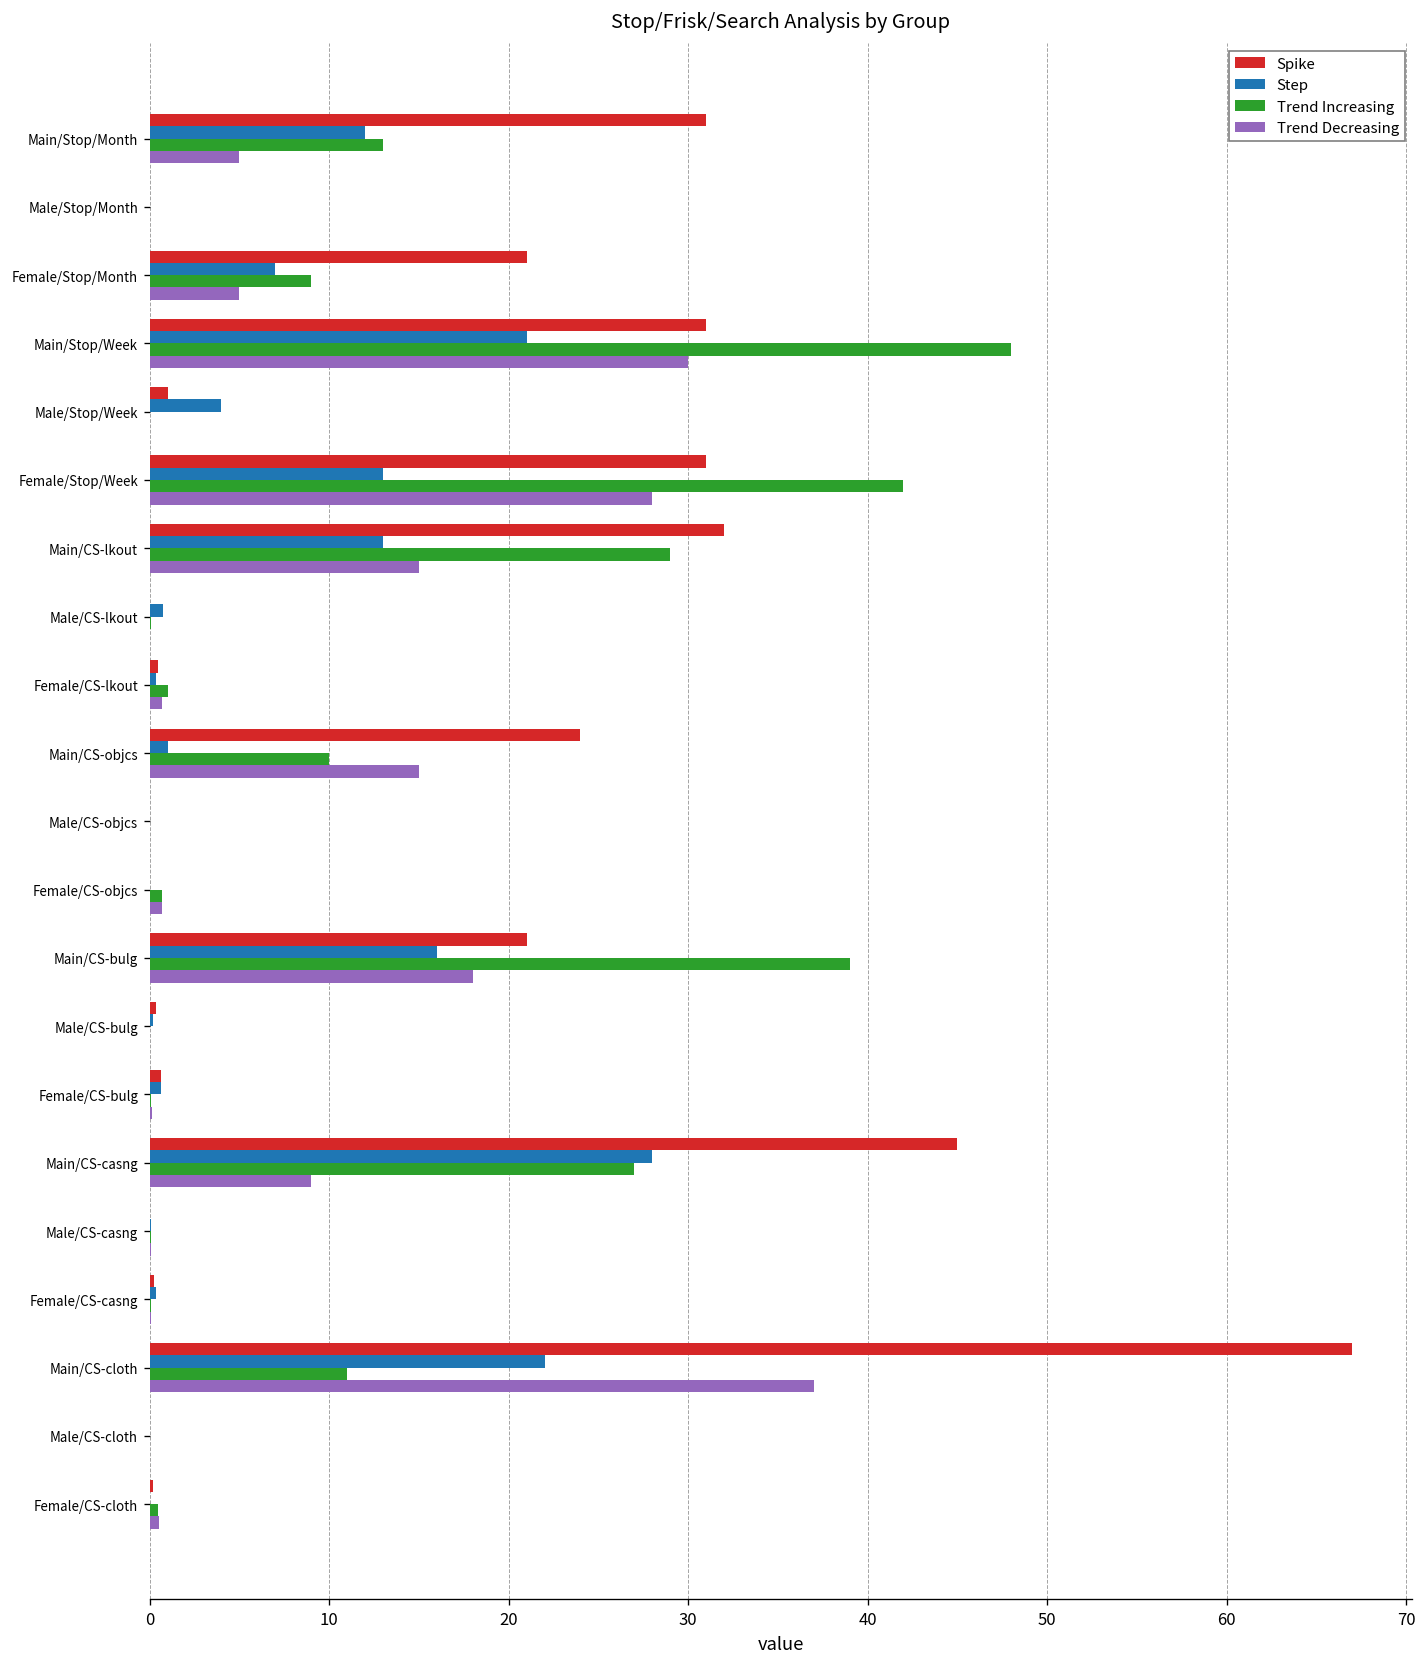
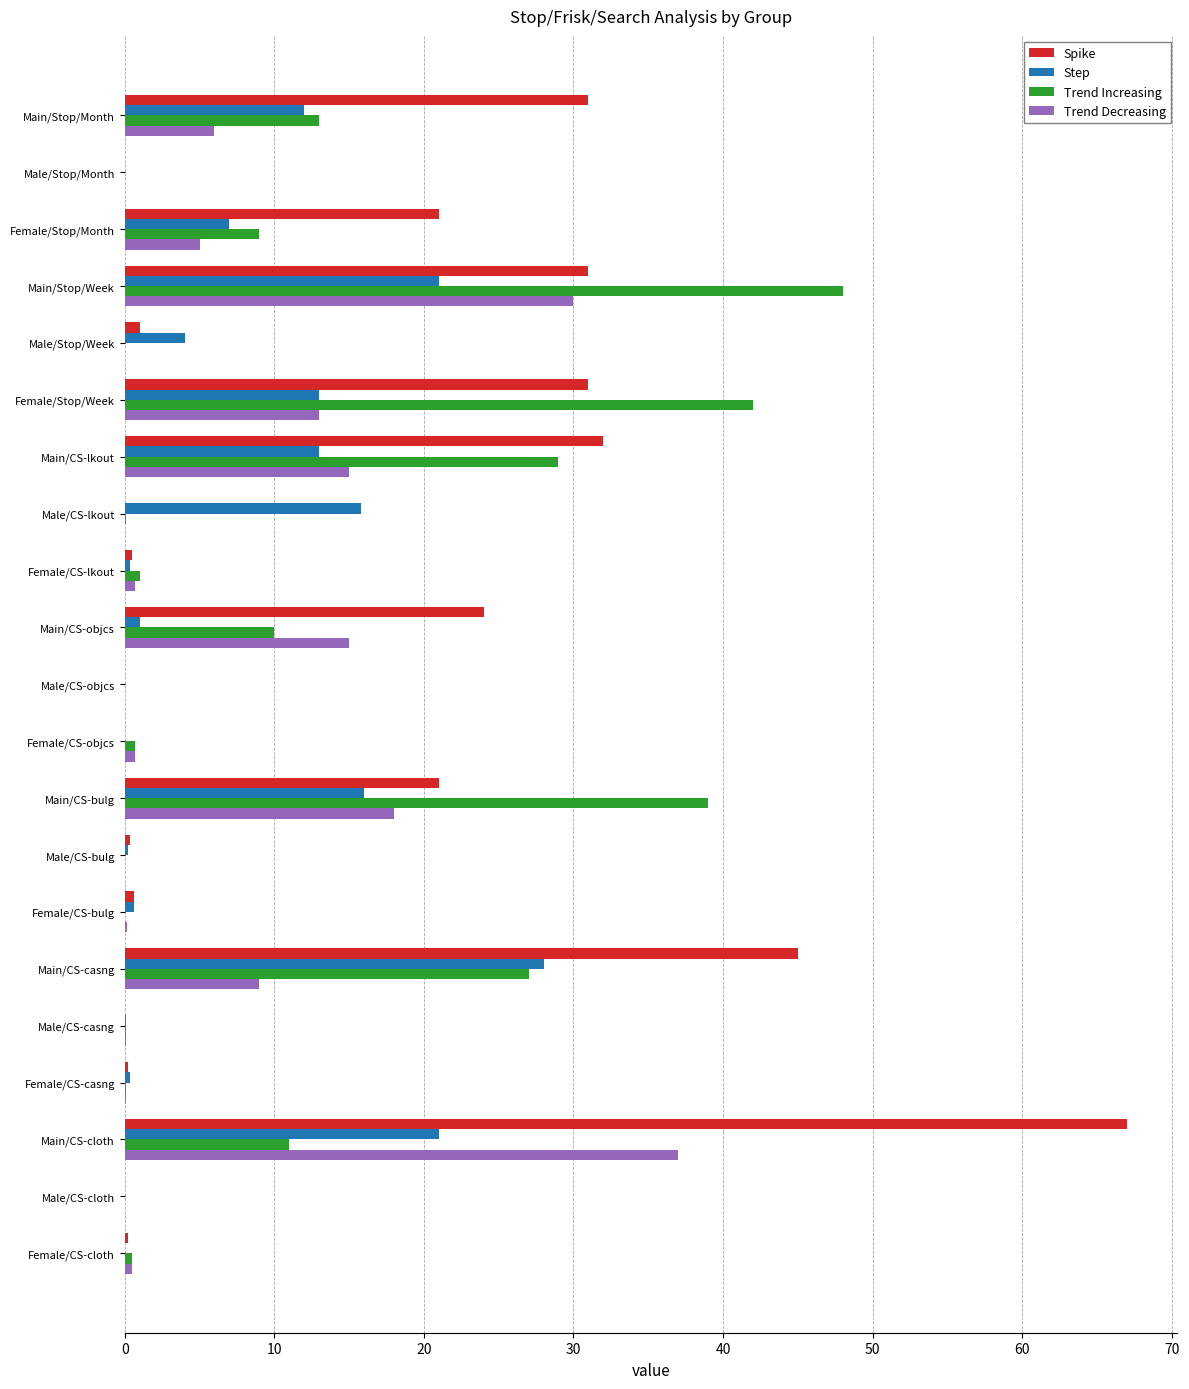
  {
    "Spike": {
      "Main/Stop/Month": 31.0,
      "Male/Stop/Month": 0.0,
      "Female/Stop/Month": 21.0,
      "Main/Stop/Week": 31.0,
      "Male/Stop/Week": 1.0,
      "Female/Stop/Week": 31.0,
      "Main/CS-lkout": 32.0,
      "Male/CS-lkout": 0.0,
      "Female/CS-lkout": 0.5,
      "Main/CS-objcs": 24.0,
      "Male/CS-objcs": 0.0,
      "Female/CS-objcs": 0.0,
      "Main/CS-bulg": 21.0,
      "Male/CS-bulg": 0.4,
      "Female/CS-bulg": 0.6,
      "Main/CS-casng": 45.0,
      "Female/CS-casng": 0.3,
      "Main/CS-cloth": 67.0,
      "Male/CS-cloth": 0.0,
      "Female/CS-cloth": 0.2
    },
    "Step": {
      "Main/Stop/Month": 12.0,
      "Male/Stop/Month": 0.0,
      "Female/Stop/Month": 7.0,
      "Main/Stop/Week": 21.0,
      "Male/Stop/Week": 4.0,
      "Female/Stop/Week": 13.0,
      "Main/CS-lkout": 13.0,
-     "Male/CS-lkout": 0.8,
+     "Male/CS-lkout": 15.8,
      "Female/CS-lkout": 0.4,
      "Main/CS-objcs": 1.0,
      "Male/CS-objcs": 0.0,
      "Female/CS-objcs": 0.0,
      "Main/CS-bulg": 16.0,
      "Male/CS-bulg": 0.2,
      "Female/CS-bulg": 0.6,
      "Main/CS-casng": 28.0,
      "Female/CS-casng": 0.4,
-     "Main/CS-cloth": 22,
+     "Main/CS-cloth": 21,
      "Male/CS-cloth": 0.0,
      "Female/CS-cloth": 0.0
    },
    "Trend Increasing": {
      "Main/Stop/Month": 13.0,
      "Male/Stop/Month": 0.0,
      "Female/Stop/Month": 9.0,
      "Main/Stop/Week": 48.0,
      "Male/Stop/Week": 0.0,
      "Female/Stop/Week": 42.0,
      "Main/CS-lkout": 29.0,
      "Female/CS-lkout": 1.0,
      "Main/CS-objcs": 10.0,
      "Male/CS-objcs": 0.0,
      "Female/CS-objcs": 0.7,
      "Main/CS-bulg": 39.0,
      "Male/CS-bulg": 0.0,
      "Main/CS-casng": 27.0,
      "Main/CS-cloth": 11.0,
      "Male/CS-cloth": 0.0,
      "Female/CS-cloth": 0.5
    },
    "Trend Decreasing": {
-     "Main/Stop/Month": 5,
+     "Main/Stop/Month": 6,
      "Male/Stop/Month": 0,
      "Female/Stop/Month": 5,
      "Main/Stop/Week": 30,
      "Male/Stop/Week": 0,
-     "Female/Stop/Week": 28,
+     "Female/Stop/Week": 13,
      "Main/CS-lkout": 15,
      "Male/CS-lkout": 0,
      "Female/CS-lkout": 0.7,
      "Main/CS-objcs": 15,
      "Male/CS-objcs": 0,
      "Female/CS-objcs": 0.7,
      "Main/CS-bulg": 18,
      "Male/CS-bulg": 0,
      "Main/CS-casng": 9,
      "Main/CS-cloth": 37,
      "Male/CS-cloth": 0,
      "Female/CS-cloth": 0.5
    }
  }
